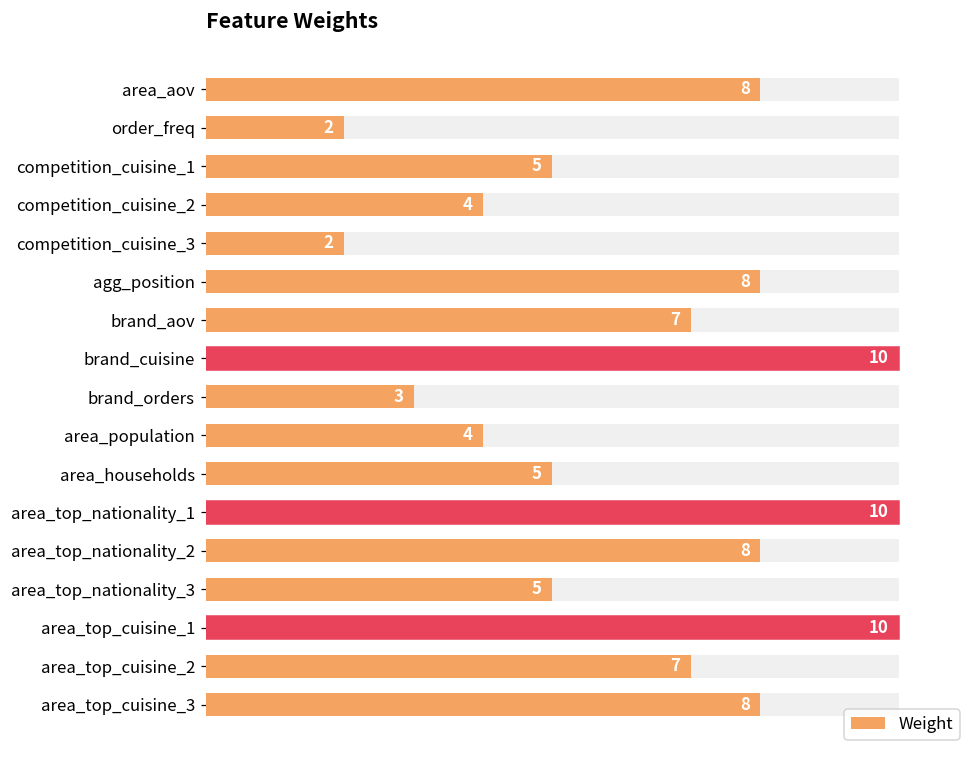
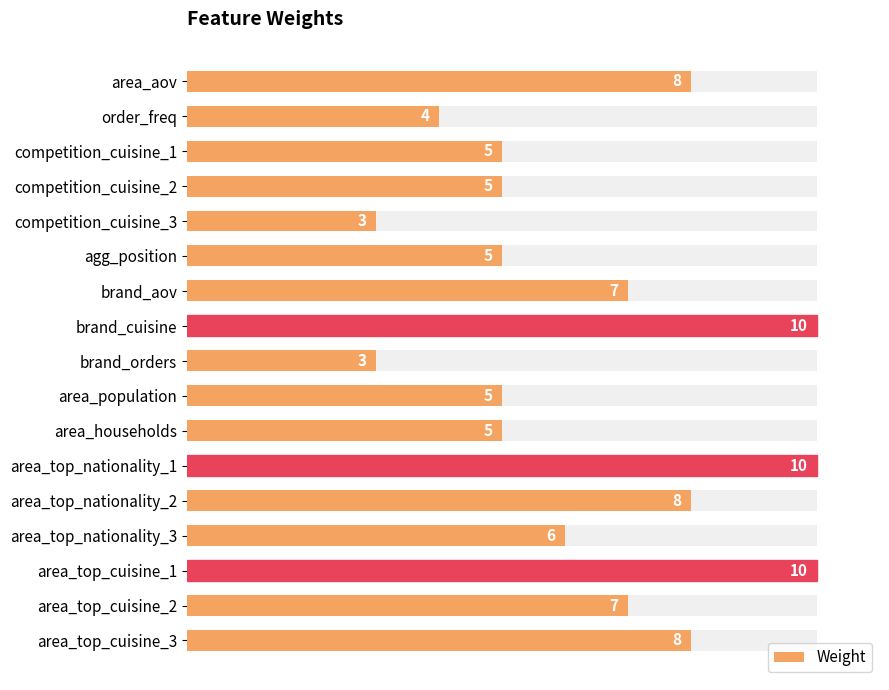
  {
    "Weight": {
-     "order_freq": 2,
-     "competition_cuisine_2": 4,
-     "competition_cuisine_3": 2,
-     "agg_position": 8,
+     "order_freq": 4,
+     "competition_cuisine_2": 5,
+     "competition_cuisine_3": 3,
+     "agg_position": 5,
      "brand_cuisine": 10,
-     "area_population": 4,
+     "area_population": 5,
      "area_top_nationality_1": 10,
-     "area_top_nationality_3": 5,
+     "area_top_nationality_3": 6,
      "area_top_cuisine_1": 10
    }
  }
